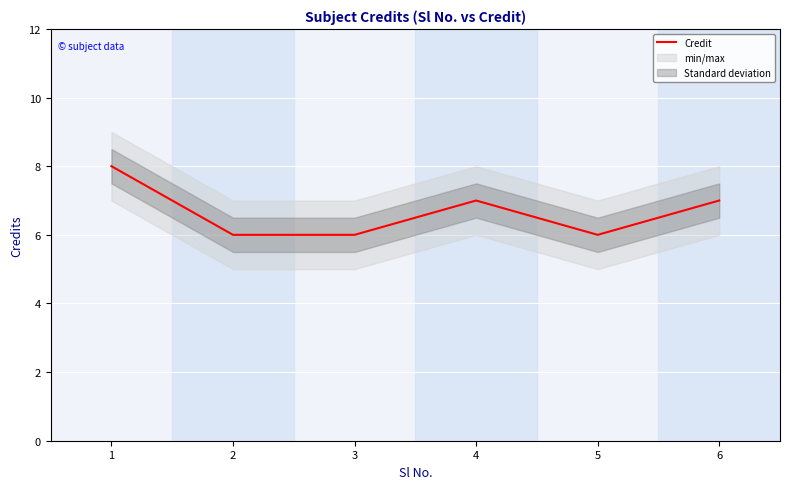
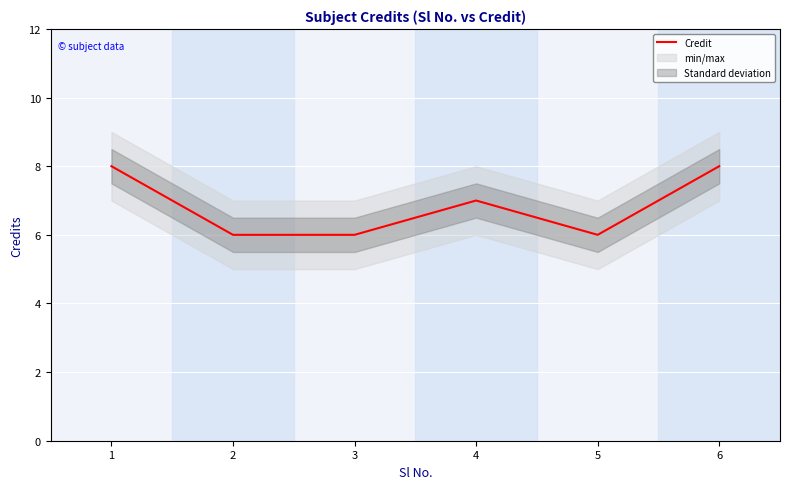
  {
    "Credit": {
      "1": 8,
      "2": 6,
      "3": 6,
      "4": 7,
      "5": 6,
-     "6": 7
+     "6": 8
    }
  }
